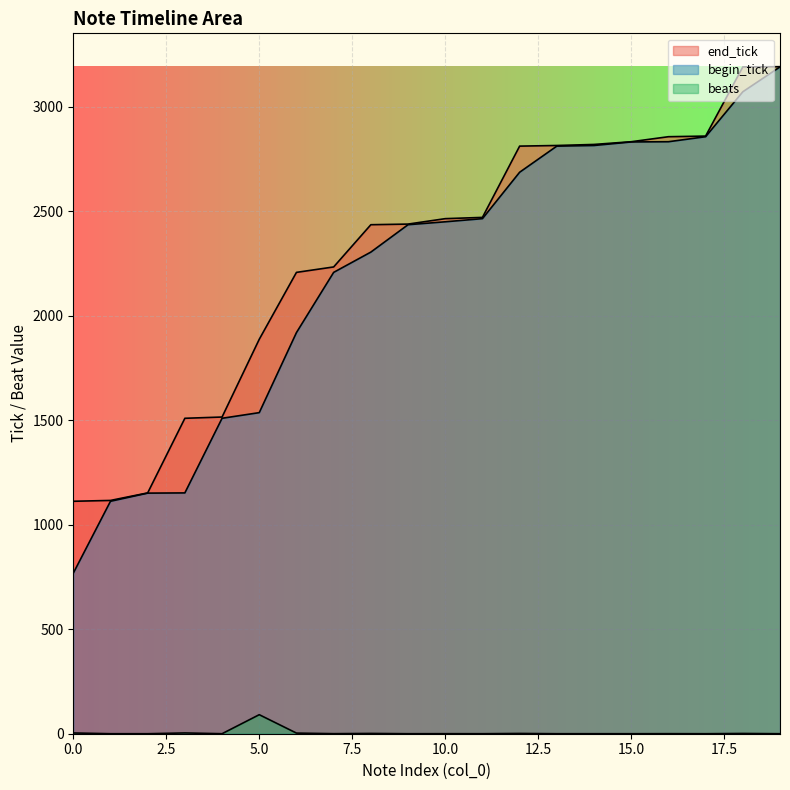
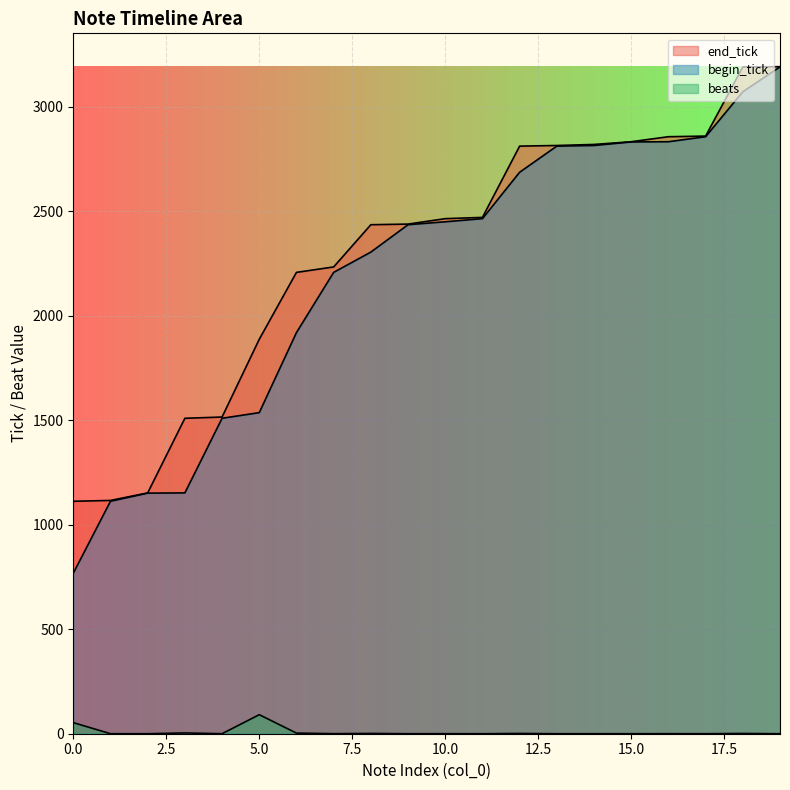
  {
    "end_tick": {
      "0.0": 1110,
      "5.0": 1890,
      "10.0": 2460
    },
    "begin_tick": {
      "0.0": 770,
      "5.0": 1540,
      "10.0": 2450
    },
    "beats": {
-     "0.0": 0,
+     "0.0": 50,
      "5.0": 90,
      "10.0": 0,
      "15.0": 0
    }
  }
